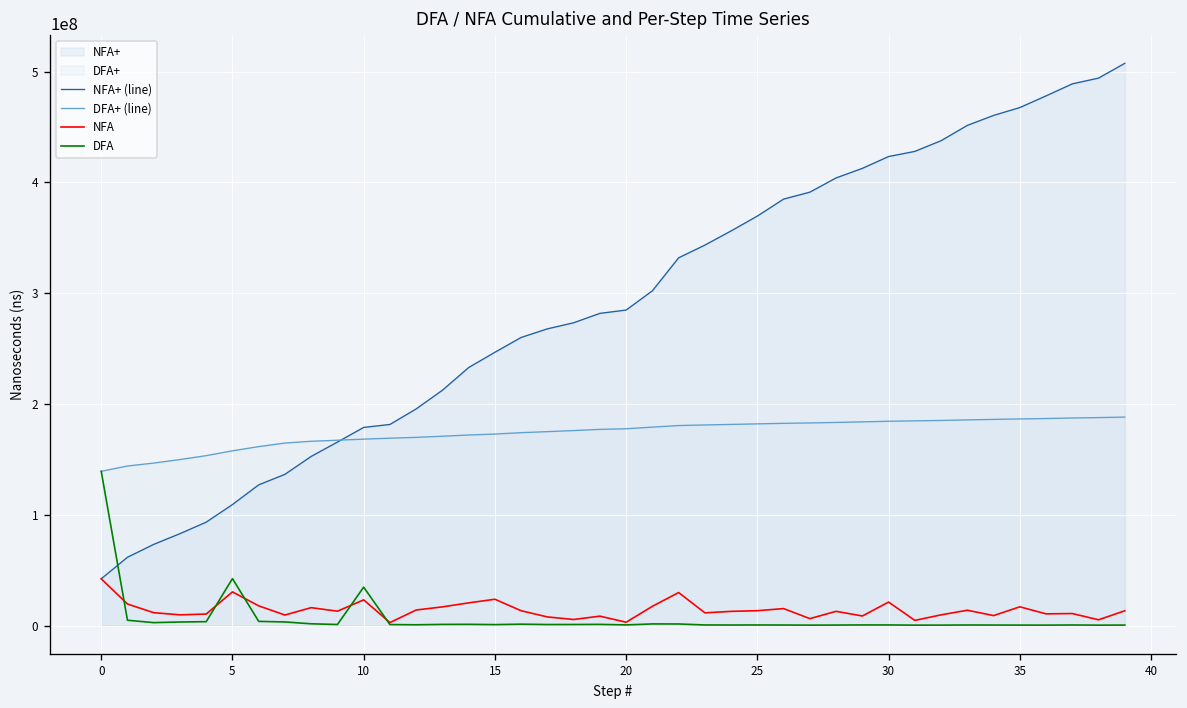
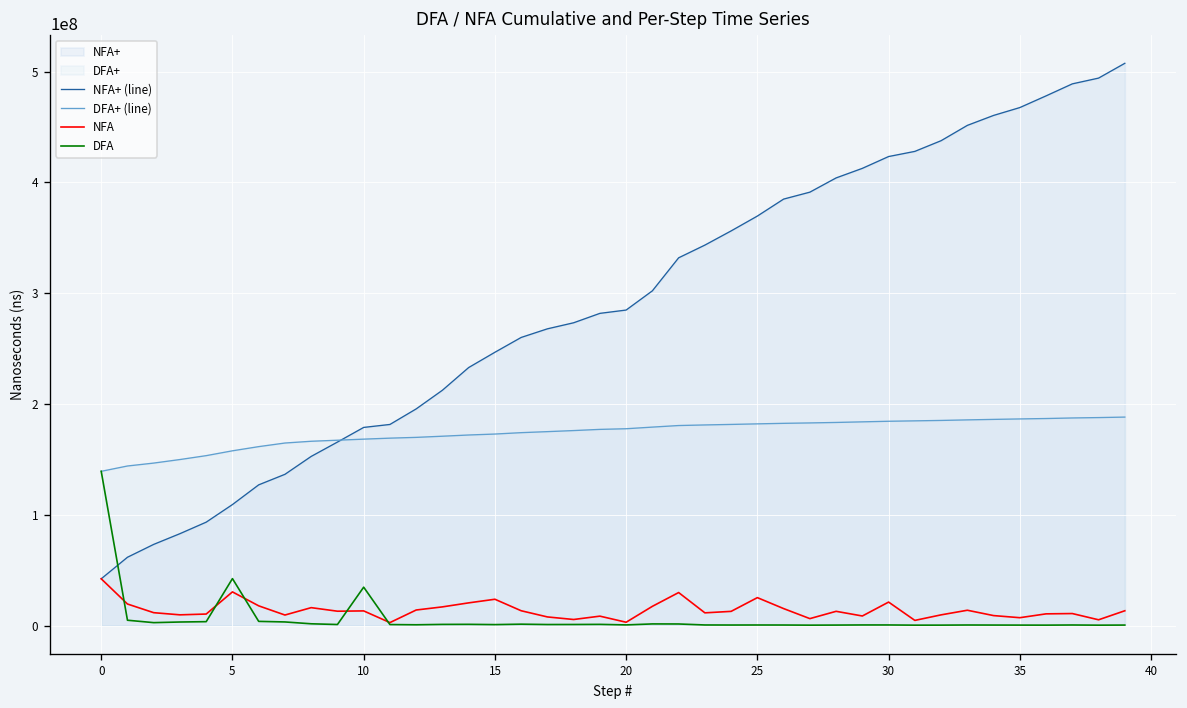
  {
    "NFA": {
      "5": 30000000,
-     "10": 20000000,
+     "10": 10000000,
      "15": 20000000,
-     "25": 10000000,
+     "25": 30000000,
      "30": 20000000,
-     "35": 20000000
+     "35": 10000000
    },
    "DFA": {
      "5": 40000000,
      "10": 30000000,
      "15": 0,
      "25": 0,
      "30": 0,
      "35": 0
    }
  }
